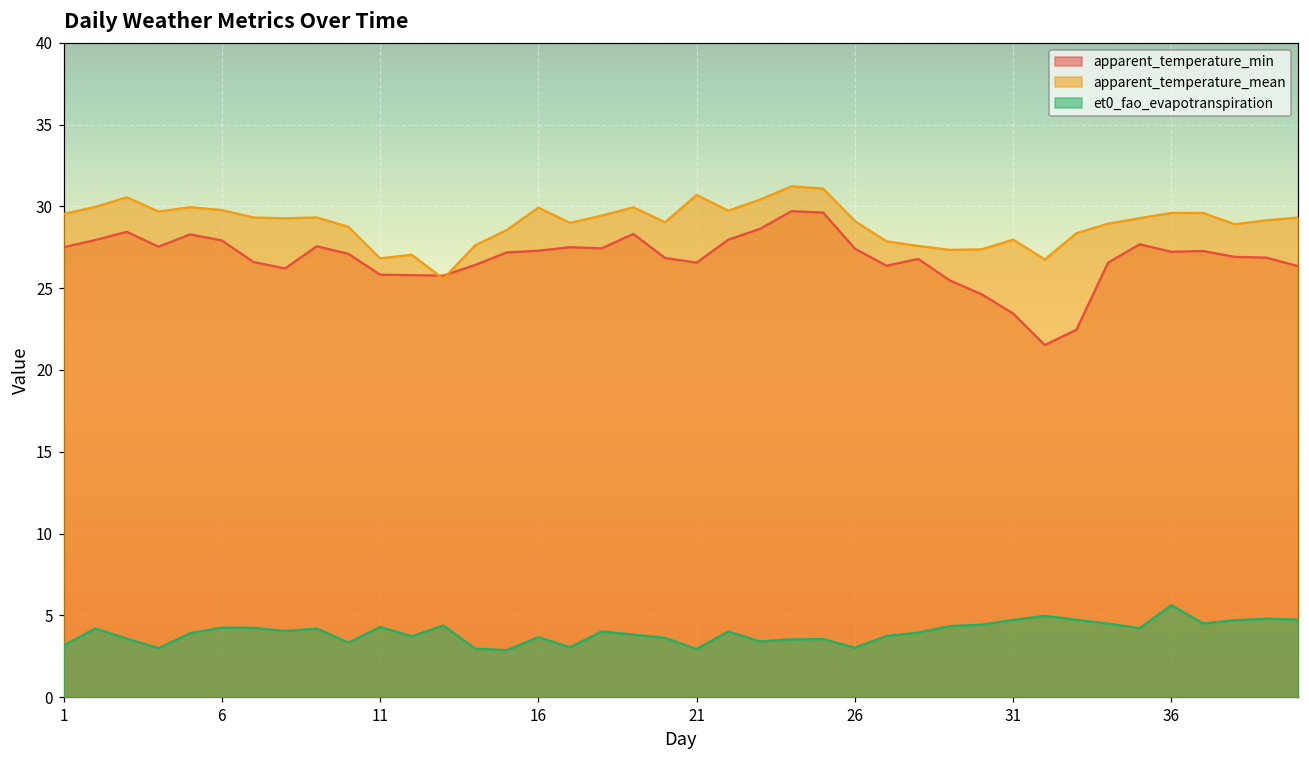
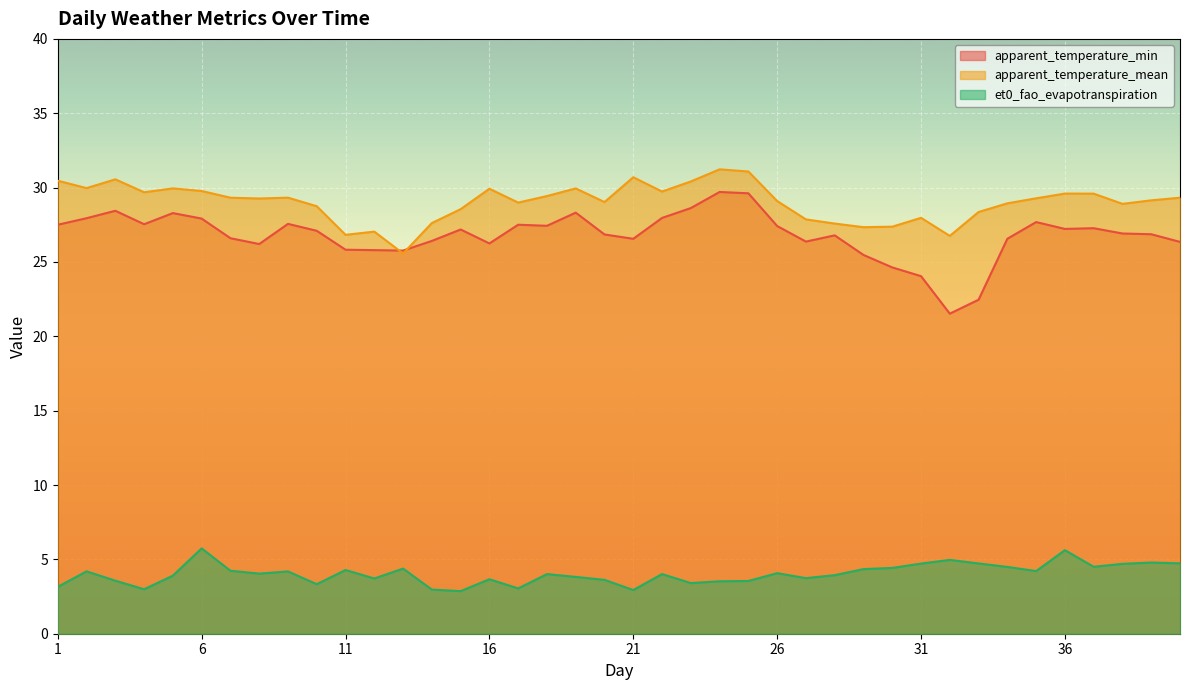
  {
    "apparent_temperature_min": {
      "1": 27.5,
      "6": 27.9,
      "11": 25.8,
-     "16": 27.3,
+     "16": 26.2,
      "21": 26.6,
      "26": 27.4,
-     "31": 23.4,
+     "31": 24.0,
      "36": 27.2
    },
    "apparent_temperature_mean": {
-     "1": 29.5,
+     "1": 30.5,
      "6": 29.8,
      "11": 26.8,
      "16": 29.9,
      "21": 30.7,
      "26": 29.1,
      "31": 28.0,
      "36": 29.6
    },
    "et0_fao_evapotranspiration": {
      "1": 3.2,
-     "6": 4.2,
+     "6": 5.7,
      "11": 4.3,
      "16": 3.7,
      "21": 2.9,
-     "26": 3.0,
+     "26": 4.1,
      "31": 4.7,
      "36": 5.6
    }
  }
